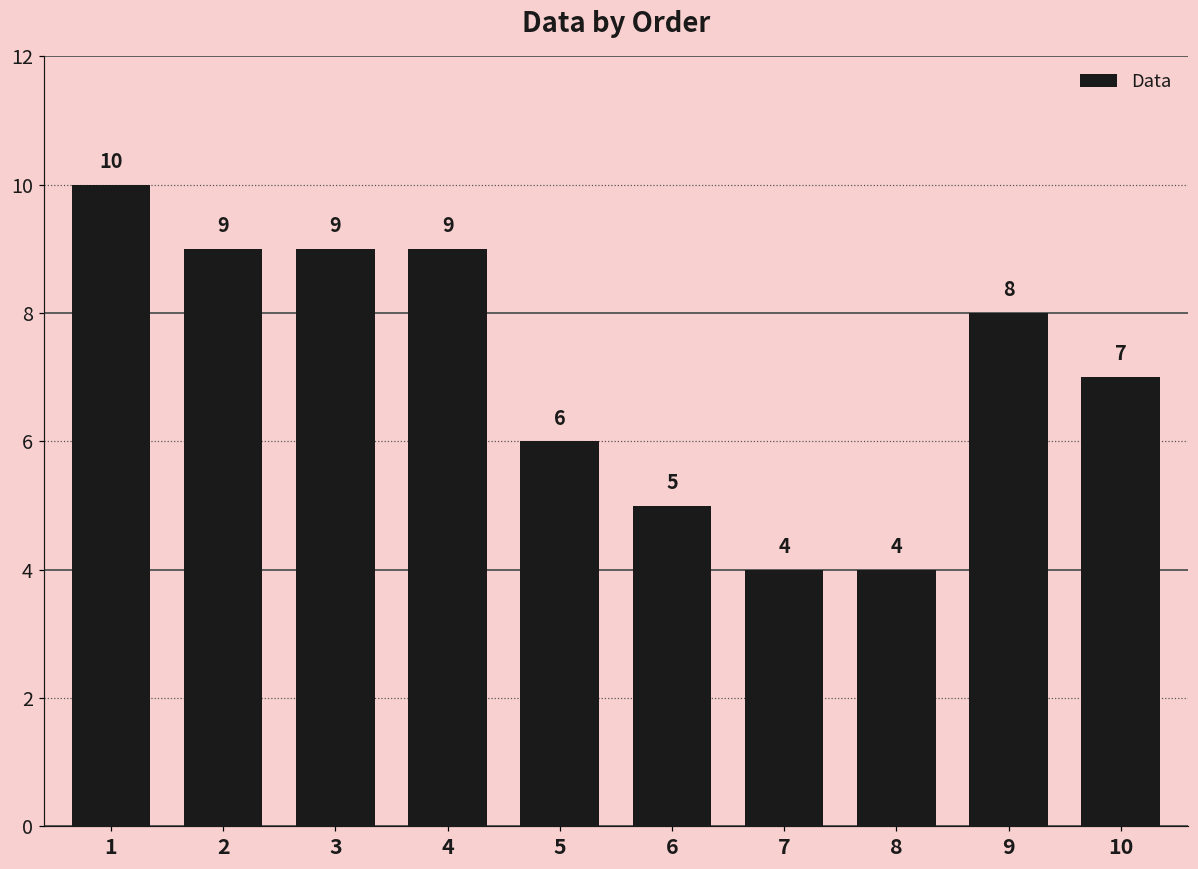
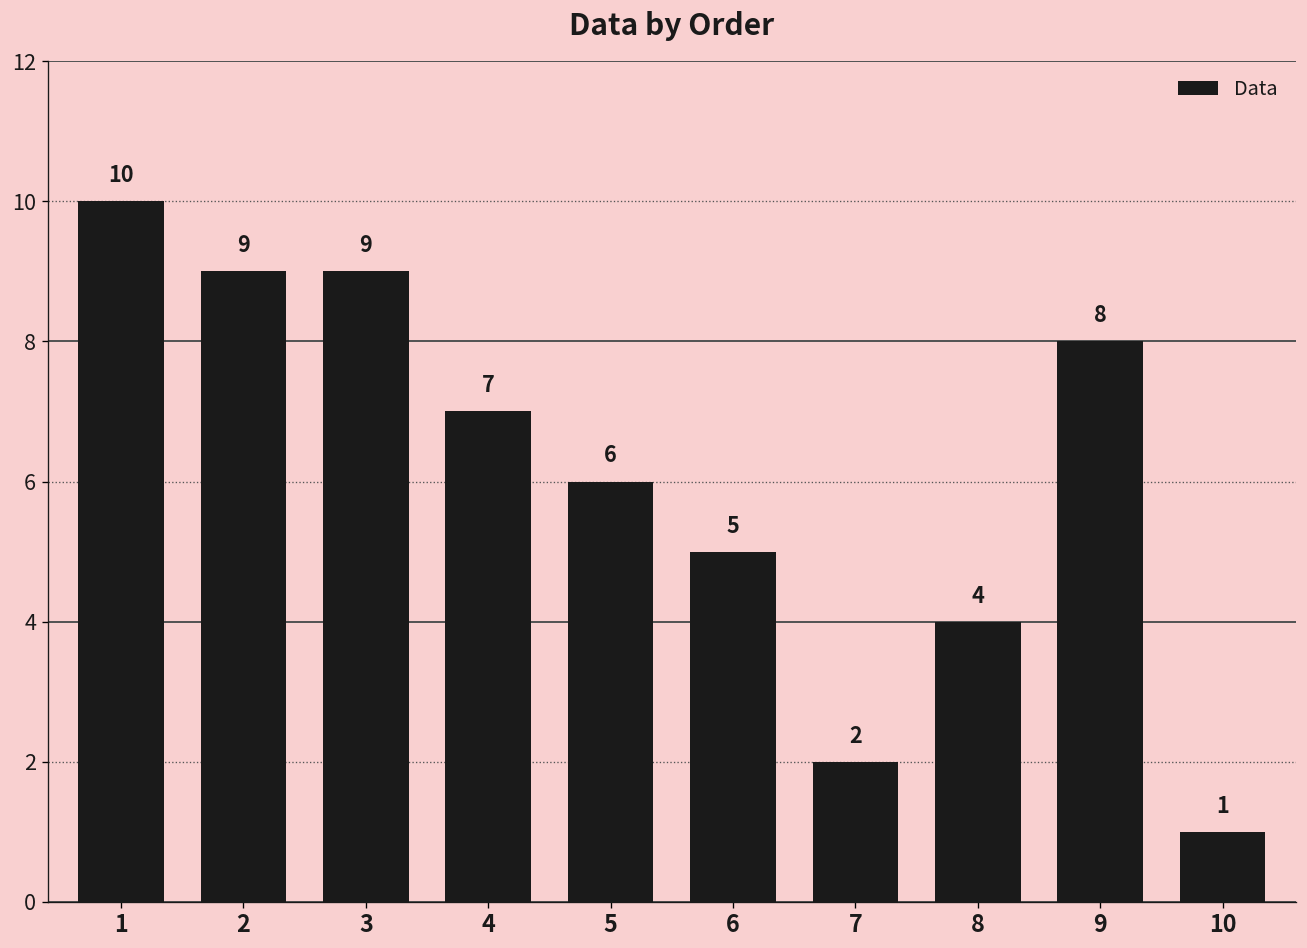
  {
    "1": 10,
    "2": 9,
    "3": 9,
-   "4": 9,
+   "4": 7,
    "5": 6,
    "6": 5,
-   "7": 4,
+   "7": 2,
    "8": 4,
    "9": 8,
-   "10": 7
+   "10": 1
  }
